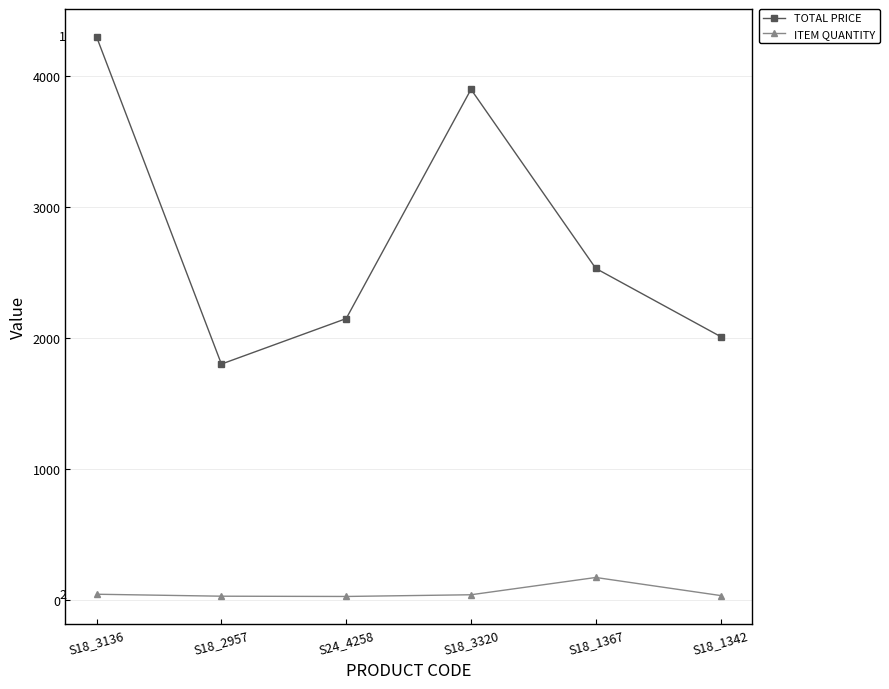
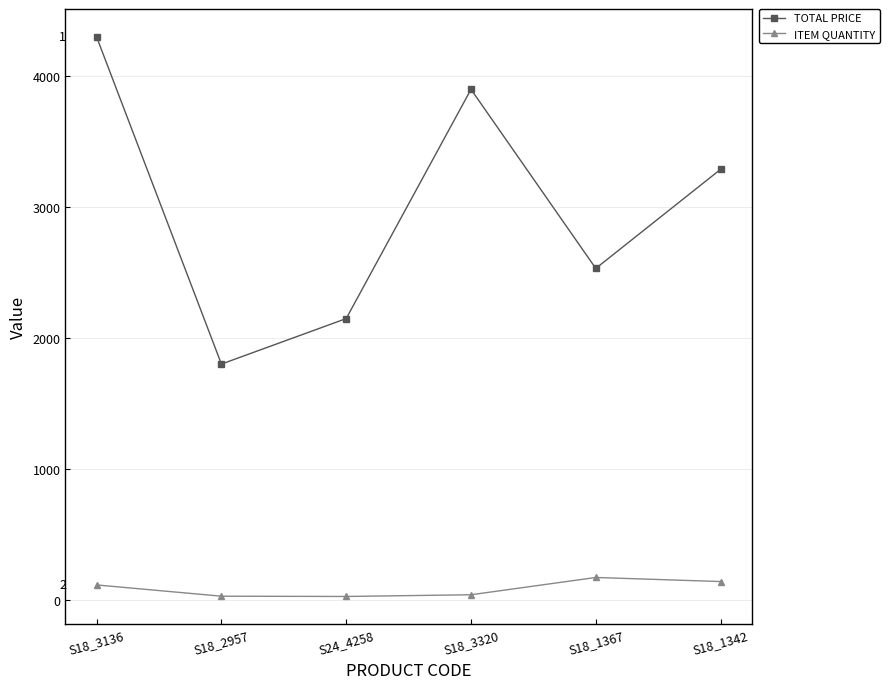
  {
    "TOTAL PRICE": {
      "S18_3136": 4300,
      "S18_2957": 1800,
      "S24_4258": 2150,
      "S18_3320": 3900,
      "S18_1367": 2530,
-     "S18_1342": 2010
+     "S18_1342": 3290
    },
    "ITEM QUANTITY": {
-     "S18_3136": 40,
+     "S18_3136": 110,
      "S18_2957": 30,
      "S24_4258": 30,
      "S18_3320": 40,
      "S18_1367": 170,
-     "S18_1342": 30
+     "S18_1342": 140
    }
  }
